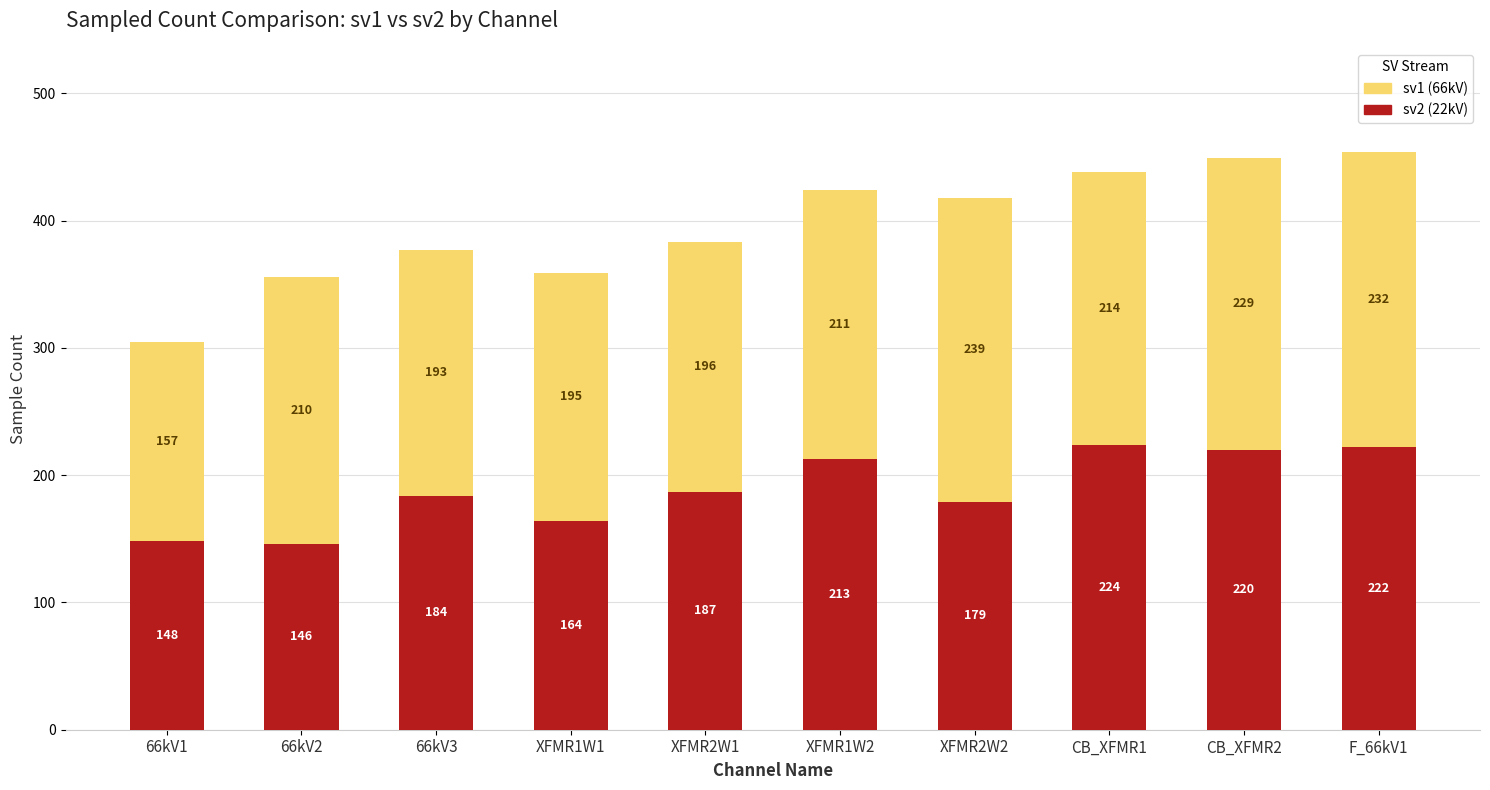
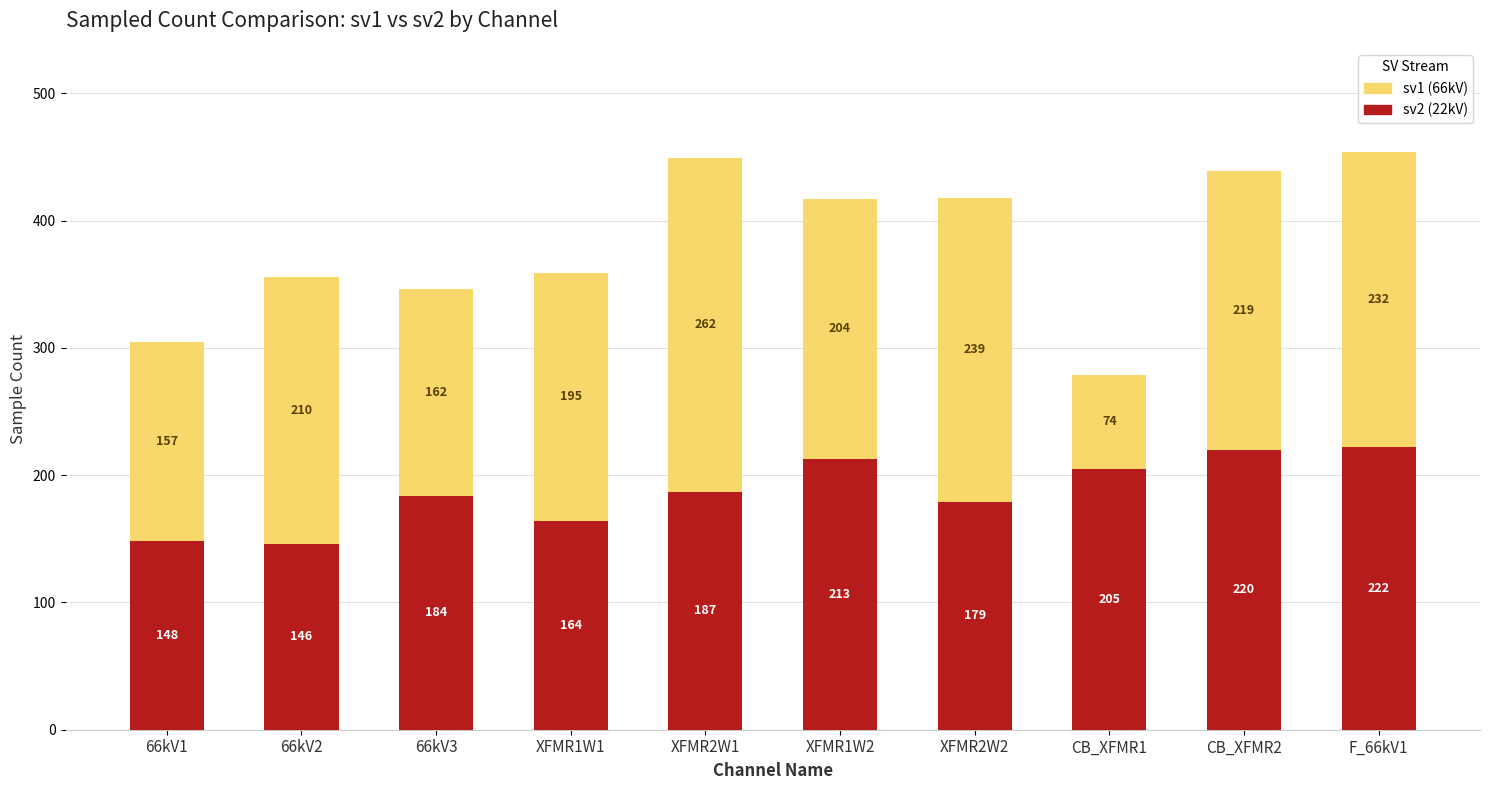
  {
    "sv2 (22kV)": {
      "66kV1": 148,
      "66kV2": 146,
      "66kV3": 184,
      "XFMR1W1": 164,
      "XFMR2W1": 187,
      "XFMR1W2": 213,
      "XFMR2W2": 179,
-     "CB_XFMR1": 224,
+     "CB_XFMR1": 205,
      "CB_XFMR2": 220,
      "F_66kV1": 222
    },
    "sv1 (66kV)": {
      "66kV1": 157,
      "66kV2": 210,
-     "66kV3": 193,
+     "66kV3": 162,
      "XFMR1W1": 195,
-     "XFMR2W1": 196,
-     "XFMR1W2": 211,
+     "XFMR2W1": 262,
+     "XFMR1W2": 204,
      "XFMR2W2": 239,
-     "CB_XFMR1": 214,
-     "CB_XFMR2": 229,
+     "CB_XFMR1": 74,
+     "CB_XFMR2": 219,
      "F_66kV1": 232
    }
  }
